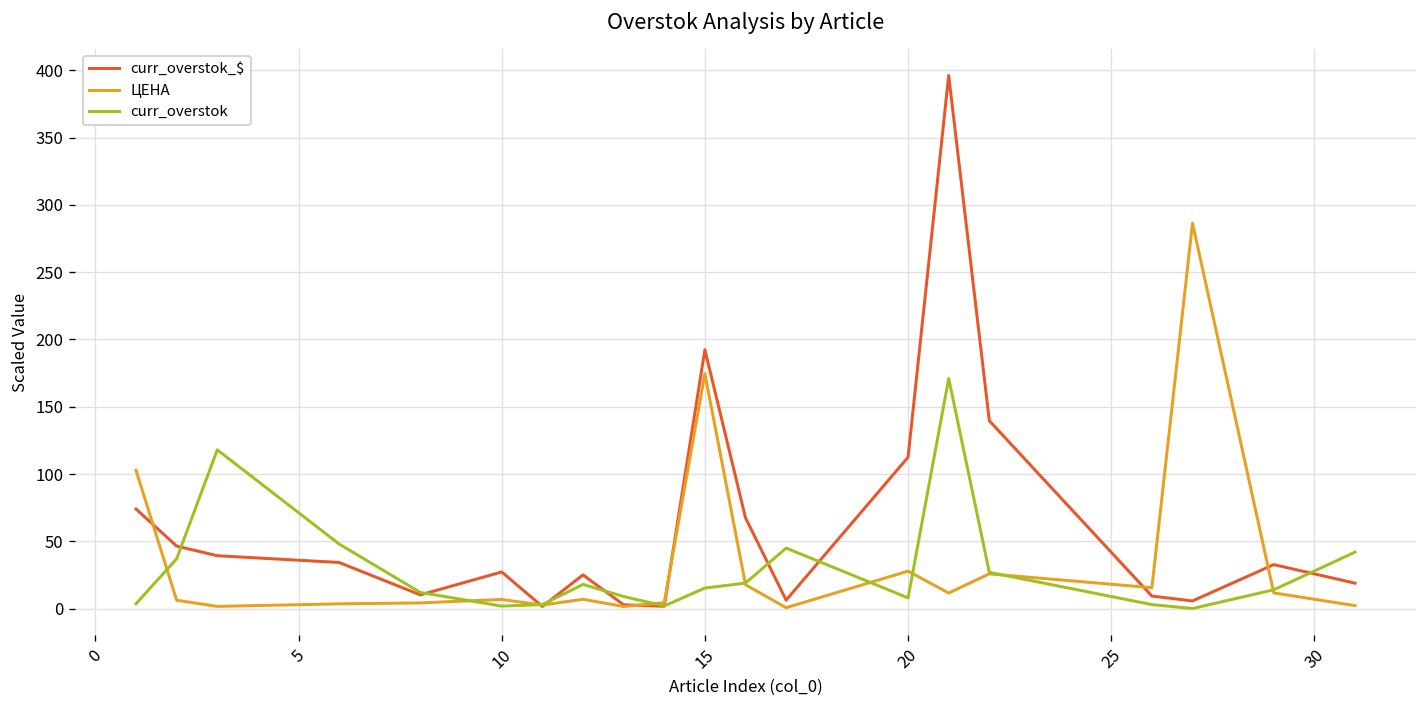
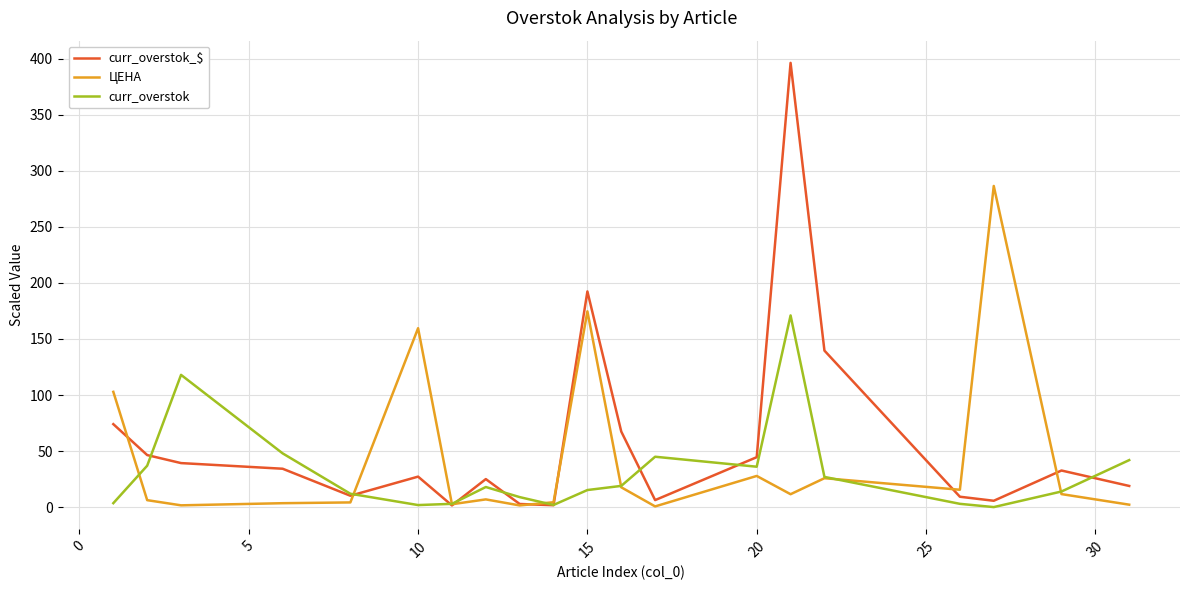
  {
    "curr_overstok_$": {
      "10": 27,
      "15": 192,
-     "20": 113
+     "20": 45
    },
    "ЦЕНА": {
-     "10": 7,
+     "10": 160,
      "15": 175,
      "20": 28
    },
    "curr_overstok": {
      "10": 2,
      "15": 15,
-     "20": 8
+     "20": 36
    }
  }
